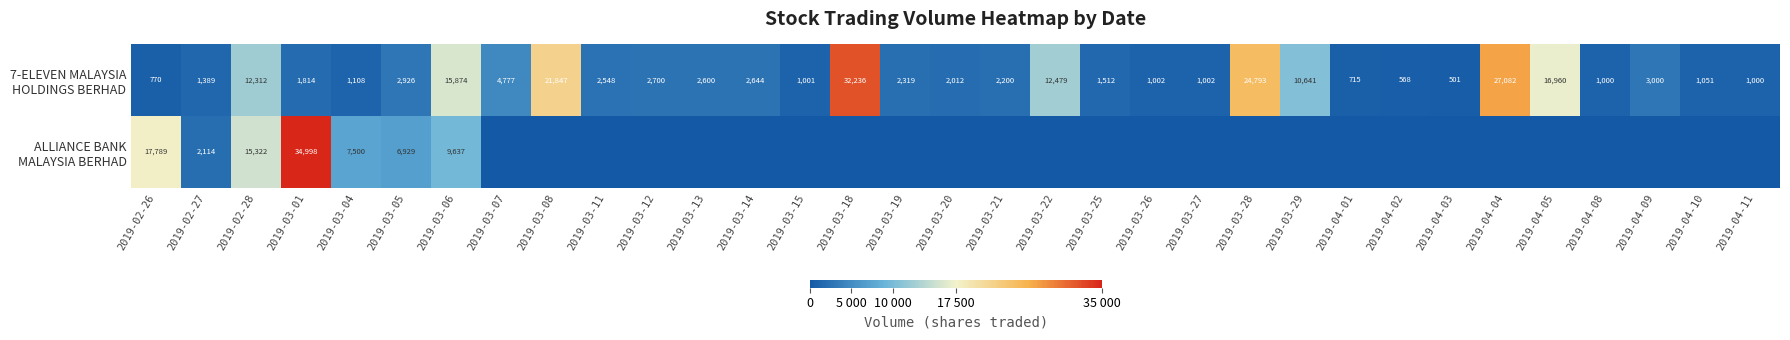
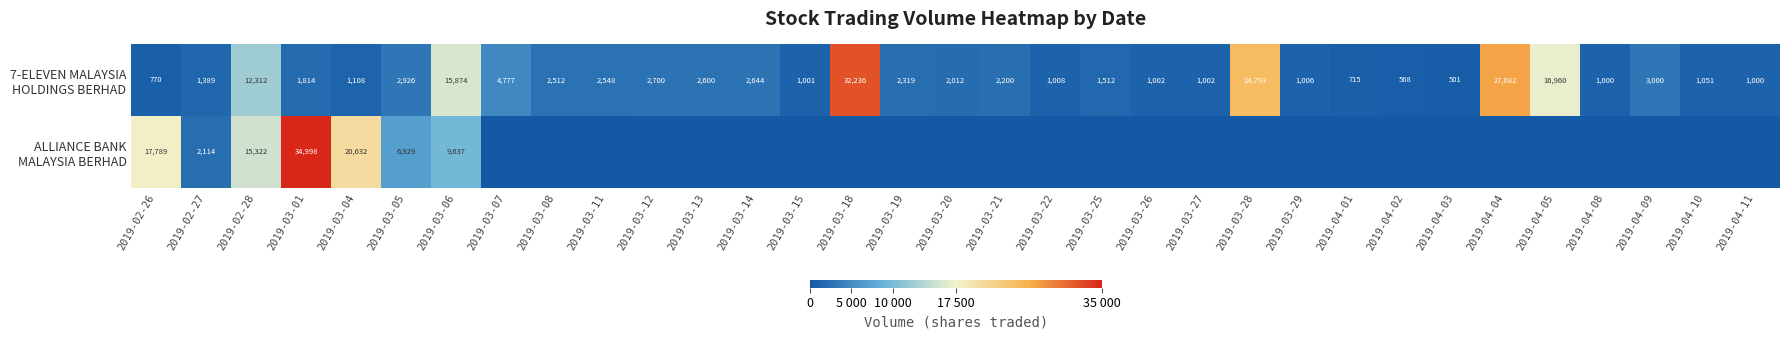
  {
    "7-ELEVEN MALAYSIA HOLDINGS BERHAD": {
      "2019-02-26": "770",
      "2019-02-27": "1,389",
      "2019-02-28": "12,312",
      "2019-03-01": "1,814",
      "2019-03-04": "1,108",
      "2019-03-05": "2,926",
      "2019-03-06": "15,874",
      "2019-03-07": "4,777",
-     "2019-03-08": "21,847",
+     "2019-03-08": "2,512",
      "2019-03-11": "2,548",
      "2019-03-12": "2,700",
      "2019-03-13": "2,600",
      "2019-03-14": "2,644",
      "2019-03-15": "1,001",
      "2019-03-18": "32,236",
      "2019-03-19": "2,319",
      "2019-03-20": "2,012",
      "2019-03-21": "2,200",
-     "2019-03-22": "12,479",
+     "2019-03-22": "1,008",
      "2019-03-25": "1,512",
      "2019-03-26": "1,002",
      "2019-03-27": "1,002",
      "2019-03-28": "24,793",
-     "2019-03-29": "10,641",
+     "2019-03-29": "1,006",
      "2019-04-01": "715",
      "2019-04-02": "568",
      "2019-04-03": "501",
      "2019-04-04": "27,082",
      "2019-04-05": "16,960",
      "2019-04-08": "1,000",
      "2019-04-09": "3,000",
      "2019-04-10": "1,051",
      "2019-04-11": "1,000"
    },
    "ALLIANCE BANK MALAYSIA BERHAD": {
      "2019-02-26": "17,789",
      "2019-02-27": "2,114",
      "2019-02-28": "15,322",
      "2019-03-01": "34,998",
-     "2019-03-04": "7,500",
+     "2019-03-04": "20,632",
      "2019-03-05": "6,929",
      "2019-03-06": "9,637"
    }
  }
